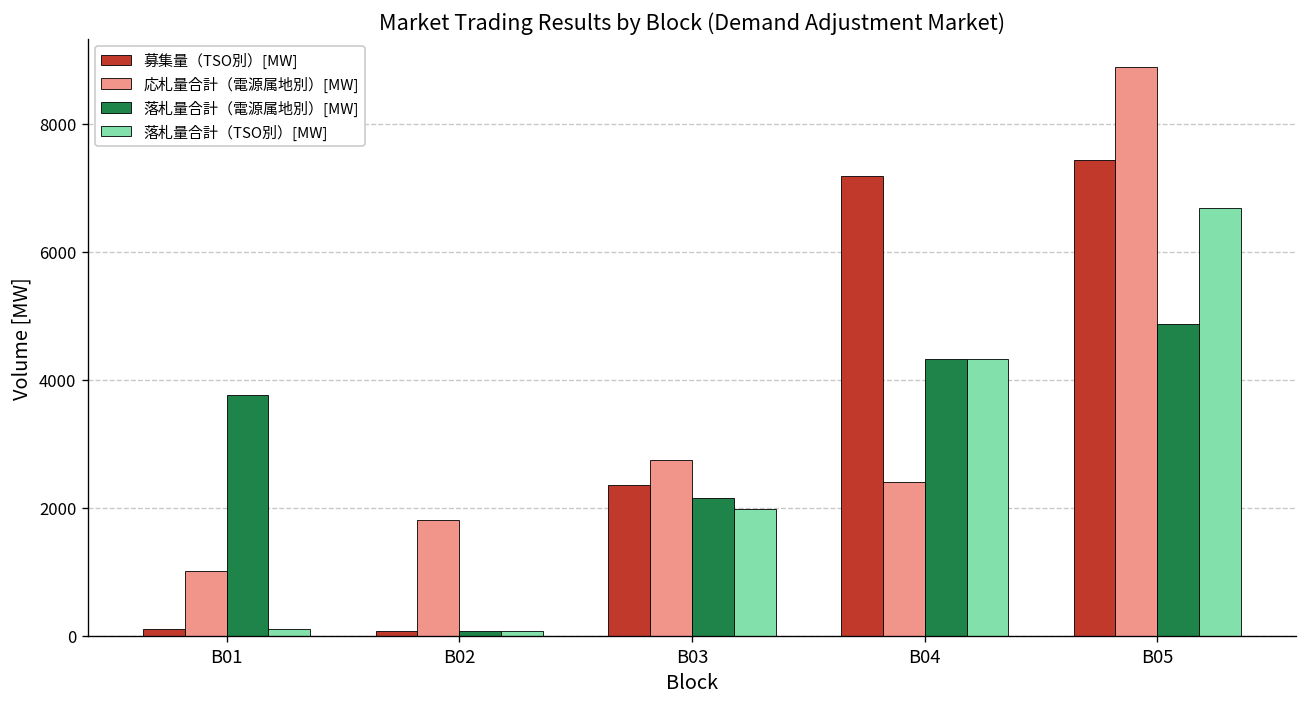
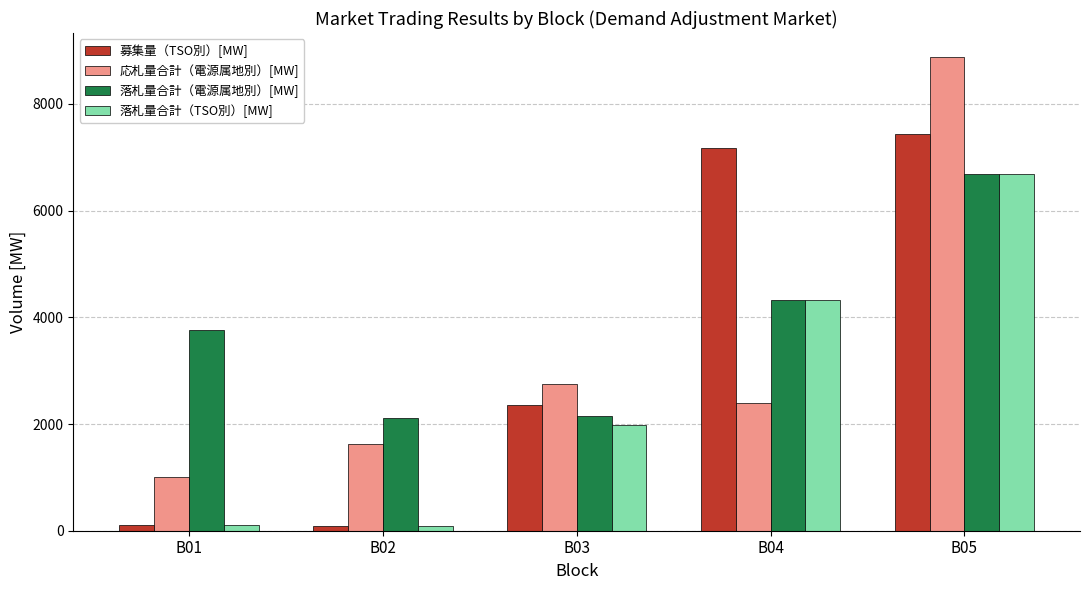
  {
    "募集量（TSO別）[MW]": {
      "B01": 100,
      "B02": 100,
      "B03": 2400,
      "B04": 7200,
      "B05": 7400
    },
    "応札量合計（電源属地別）[MW]": {
      "B01": 1000,
-     "B02": 1800,
+     "B02": 1600,
      "B03": 2700,
      "B04": 2400,
      "B05": 8900
    },
    "落札量合計（電源属地別）[MW]": {
      "B01": 3800,
-     "B02": 100,
+     "B02": 2100,
      "B03": 2200,
      "B04": 4300,
-     "B05": 4900
+     "B05": 6700
    },
    "落札量合計（TSO別）[MW]": {
      "B01": 100,
      "B02": 100,
      "B03": 2000,
      "B04": 4300,
      "B05": 6700
    }
  }
